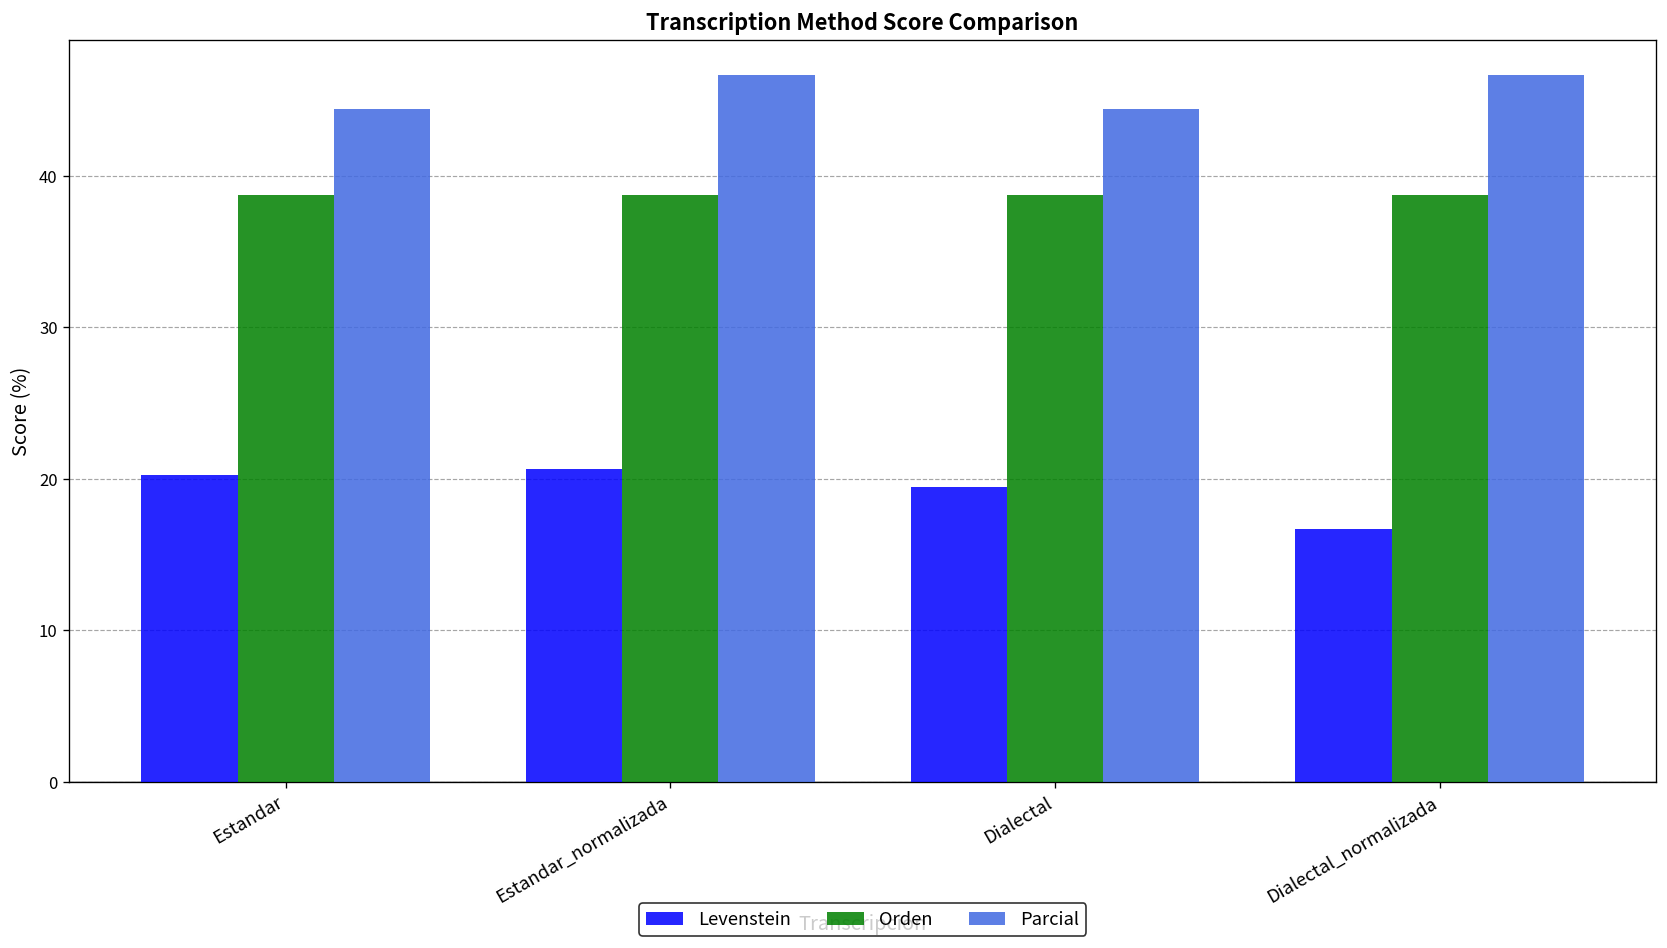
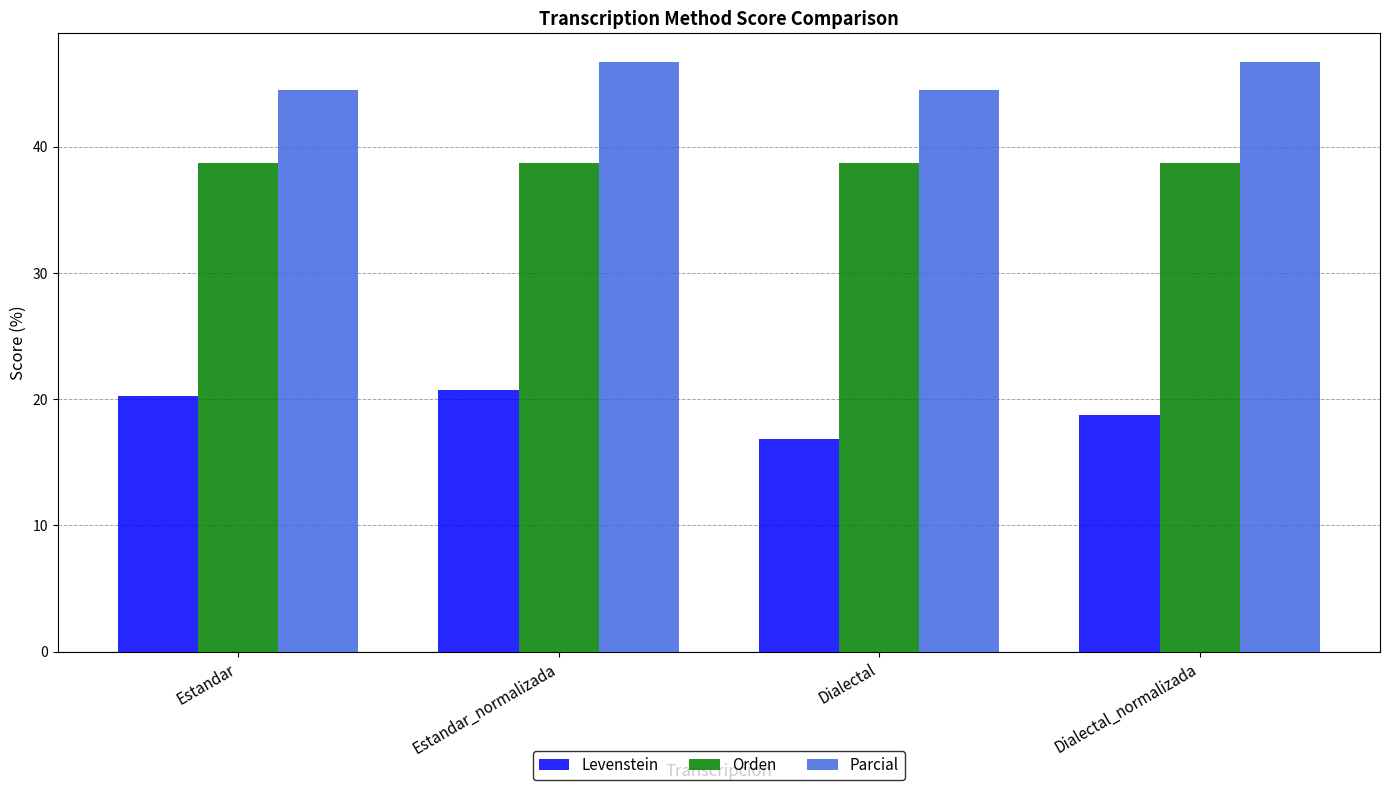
  {
    "Levenstein": {
      "Estandar": 20.3,
      "Estandar_normalizada": 20.7,
-     "Dialectal": 19.4,
-     "Dialectal_normalizada": 16.7
+     "Dialectal": 16.9,
+     "Dialectal_normalizada": 18.8
    },
    "Orden": {
      "Estandar": 38.7,
      "Estandar_normalizada": 38.7,
      "Dialectal": 38.7,
      "Dialectal_normalizada": 38.7
    },
    "Parcial": {
      "Estandar": 44.4,
      "Estandar_normalizada": 46.7,
      "Dialectal": 44.4,
      "Dialectal_normalizada": 46.7
    }
  }
